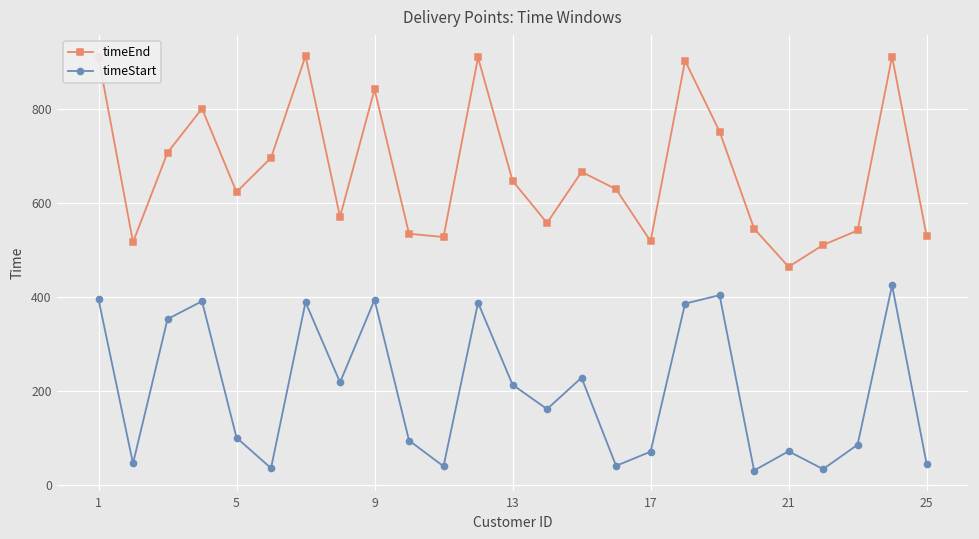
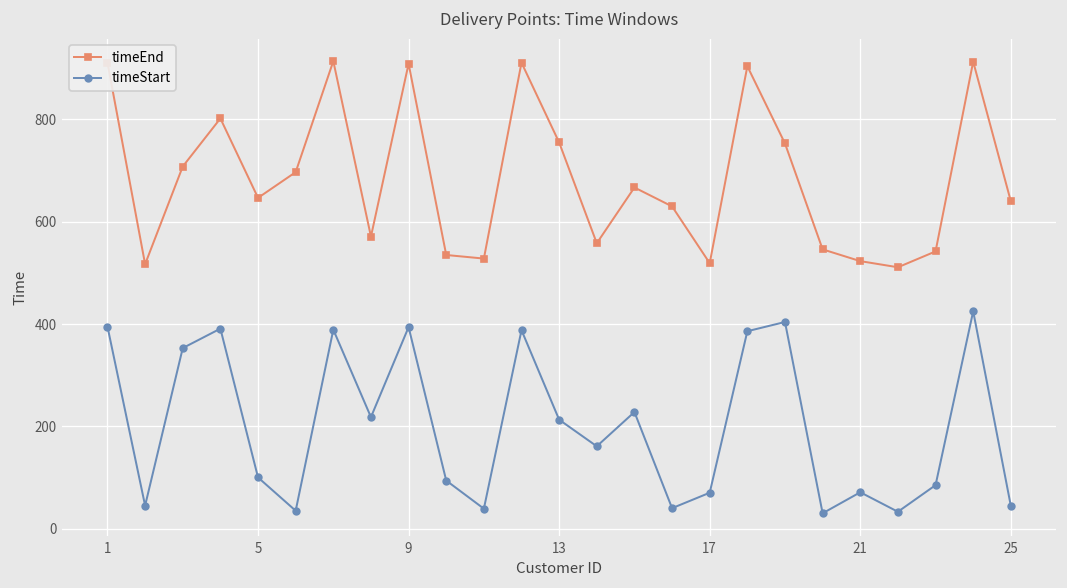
  {
    "timeEnd": {
-     "5": 620,
-     "9": 840,
-     "13": 650,
+     "5": 650,
+     "9": 910,
+     "13": 760,
      "17": 520,
-     "21": 460,
-     "25": 530
+     "21": 520,
+     "25": 640
    },
    "timeStart": {
      "1": 400,
      "5": 100,
      "9": 390,
      "13": 210,
      "17": 70,
      "21": 70,
      "25": 40
    }
  }
